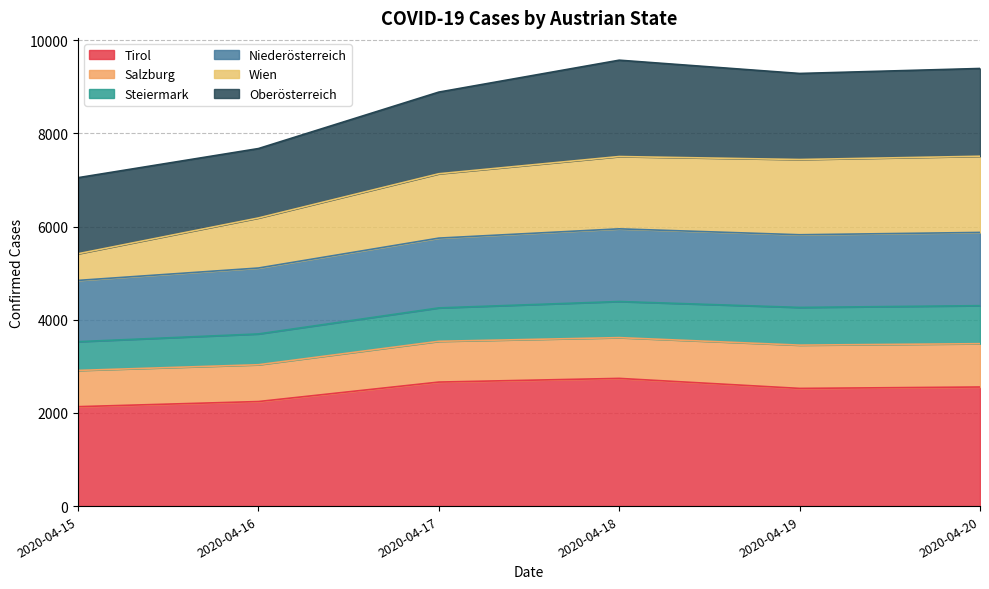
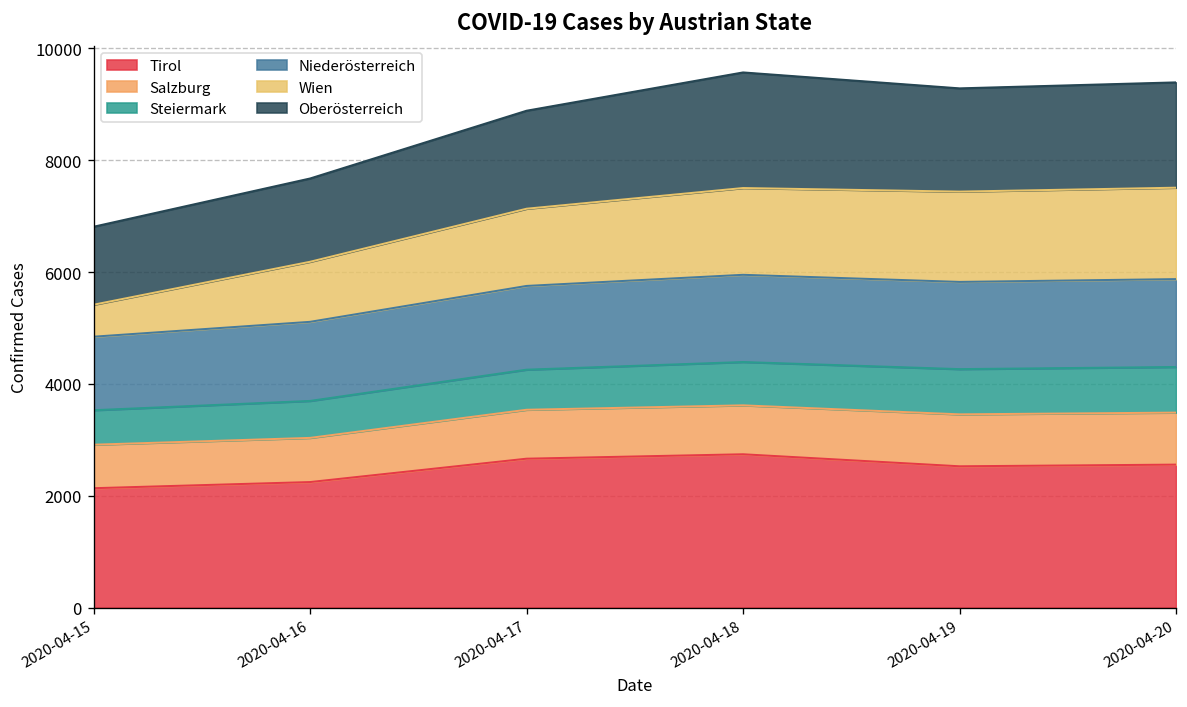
  {
    "Tirol": {
      "2020-04-15": 2100,
      "2020-04-16": 2200,
      "2020-04-17": 2700,
      "2020-04-18": 2700,
      "2020-04-19": 2500,
      "2020-04-20": 2600
    },
    "Oberösterreich": {
-     "2020-04-15": 1600,
+     "2020-04-15": 1400,
      "2020-04-16": 1500,
      "2020-04-17": 1800,
      "2020-04-18": 2100,
      "2020-04-19": 1800,
      "2020-04-20": 1900
    }
  }
